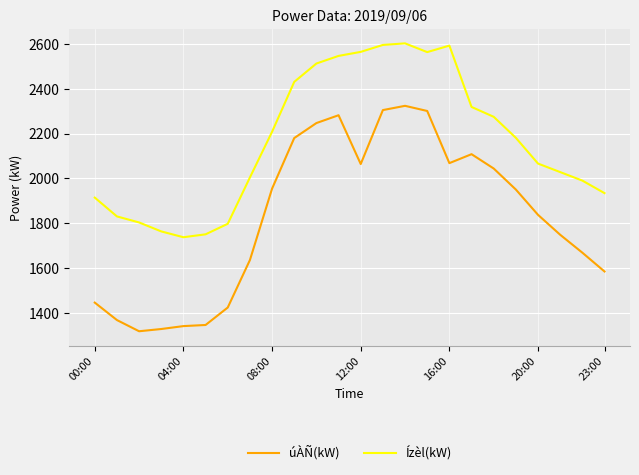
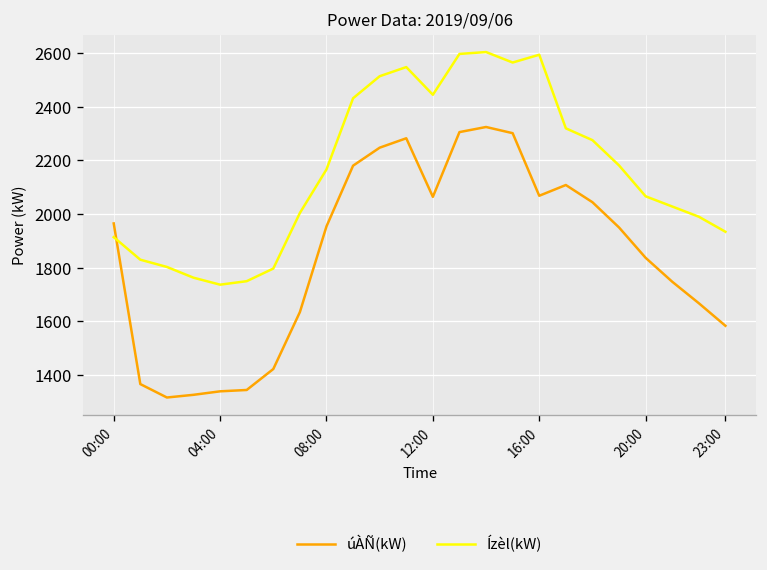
  {
    "úÀÑ(kW)": {
-     "00:00": 1450,
+     "00:00": 1970,
      "04:00": 1340,
      "08:00": 1950,
      "12:00": 2060,
      "16:00": 2070,
      "20:00": 1840,
      "23:00": 1580
    },
    "Ízèl(kW)": {
      "00:00": 1910,
      "04:00": 1740,
-     "08:00": 2210,
-     "12:00": 2570,
+     "08:00": 2170,
+     "12:00": 2440,
      "16:00": 2590,
      "20:00": 2070,
      "23:00": 1930
    }
  }
